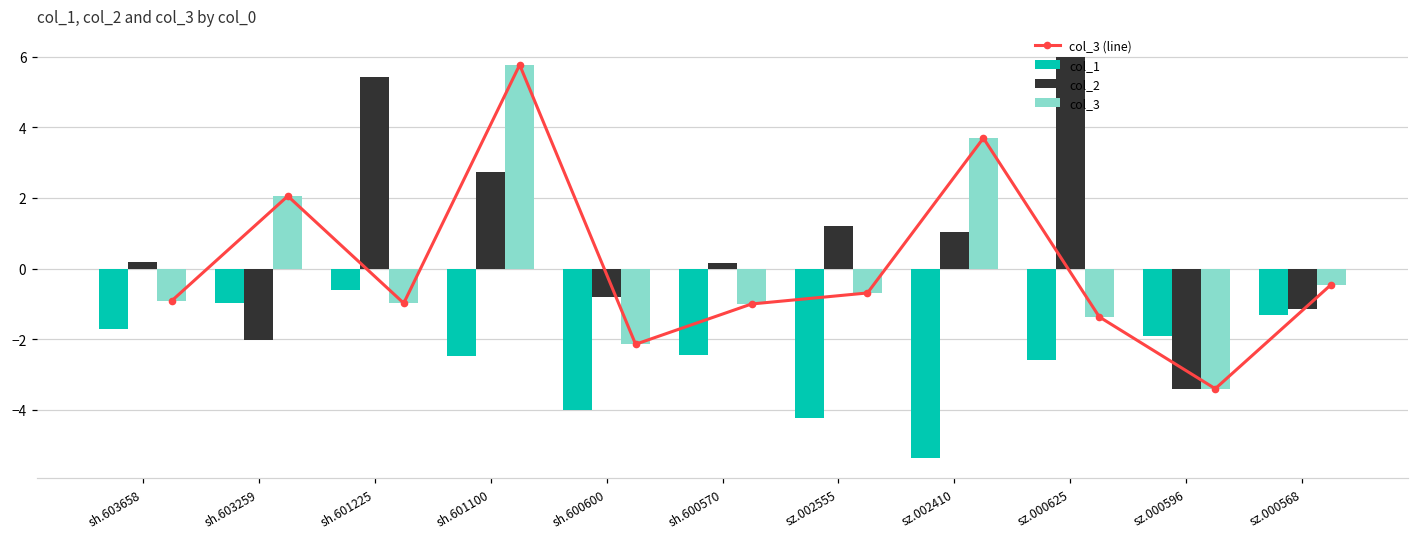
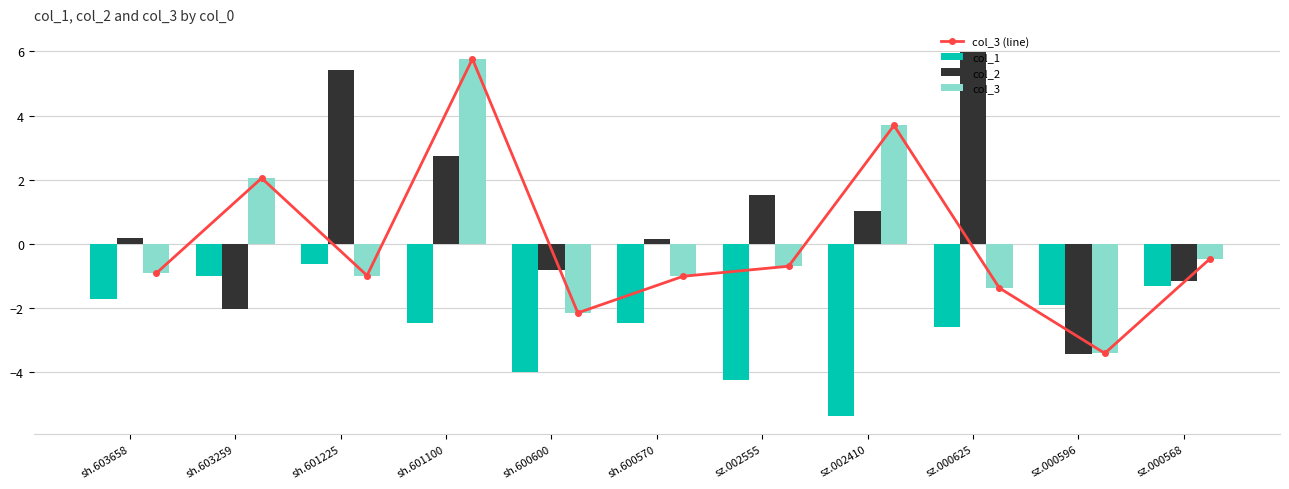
  {
    "col_1": {
      "sh.603658": -1.7,
      "sh.603259": -1.0,
      "sh.601225": -0.6,
      "sh.601100": -2.5,
      "sh.600600": -4.0,
      "sh.600570": -2.5,
      "sz.002555": -4.2,
      "sz.002410": -5.4,
      "sz.000625": -2.6,
      "sz.000596": -1.9,
      "sz.000568": -1.3
    },
    "col_2": {
      "sh.603658": 0.2,
      "sh.603259": -2.0,
      "sh.601225": 5.4,
      "sh.601100": 2.7,
      "sh.600600": -0.8,
      "sh.600570": 0.1,
-     "sz.002555": 1.2,
+     "sz.002555": 1.5,
      "sz.002410": 1.0,
      "sz.000625": 6.0,
      "sz.000596": -3.4,
      "sz.000568": -1.2
    },
    "col_3": {
      "sh.603658": -0.9,
      "sh.603259": 2.1,
      "sh.601225": -1.0,
      "sh.601100": 5.8,
      "sh.600600": -2.1,
      "sh.600570": -1.0,
      "sz.002555": -0.7,
      "sz.002410": 3.7,
      "sz.000625": -1.4,
      "sz.000596": -3.4,
      "sz.000568": -0.5
    }
  }
